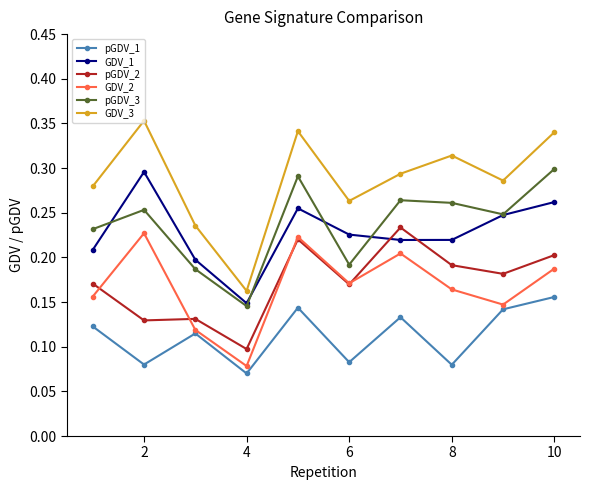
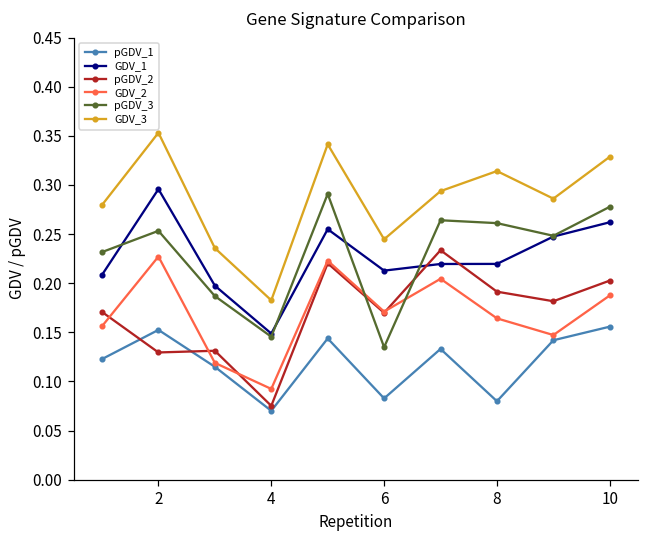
  {
    "pGDV_1": {
-     "2": 0.08,
+     "2": 0.15,
      "4": 0.07,
      "6": 0.08,
      "8": 0.08,
      "10": 0.16
    },
    "GDV_1": {
      "2": 0.30,
      "4": 0.15,
-     "6": 0.23,
+     "6": 0.21,
      "8": 0.22,
      "10": 0.26
    },
    "pGDV_2": {
      "2": 0.13,
-     "4": 0.10,
+     "4": 0.08,
      "8": 0.19,
      "10": 0.20
    },
    "GDV_2": {
      "2": 0.23,
-     "4": 0.08,
+     "4": 0.09,
      "8": 0.16,
      "10": 0.19
    },
    "pGDV_3": {
      "2": 0.25,
      "4": 0.15,
-     "6": 0.19,
+     "6": 0.13,
      "8": 0.26,
-     "10": 0.30
+     "10": 0.28
    },
    "GDV_3": {
-     "4": 0.16,
-     "6": 0.26,
+     "4": 0.18,
+     "6": 0.24,
      "8": 0.31,
-     "10": 0.34
+     "10": 0.33
    }
  }
